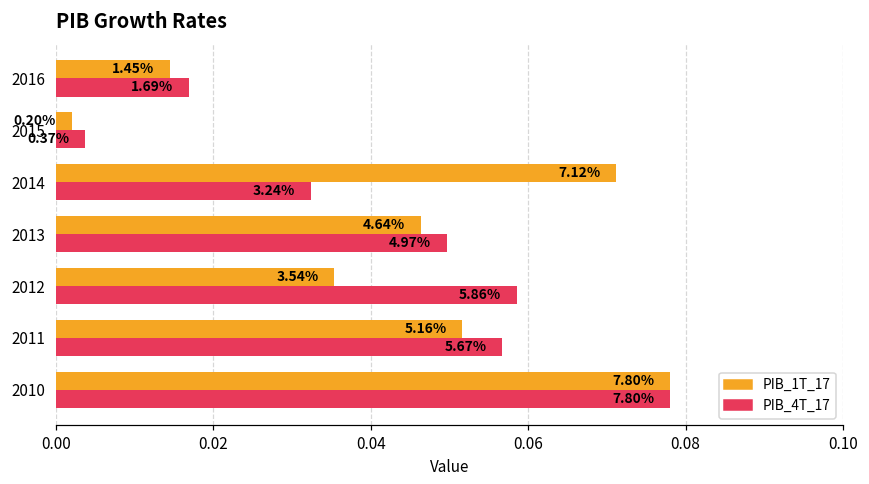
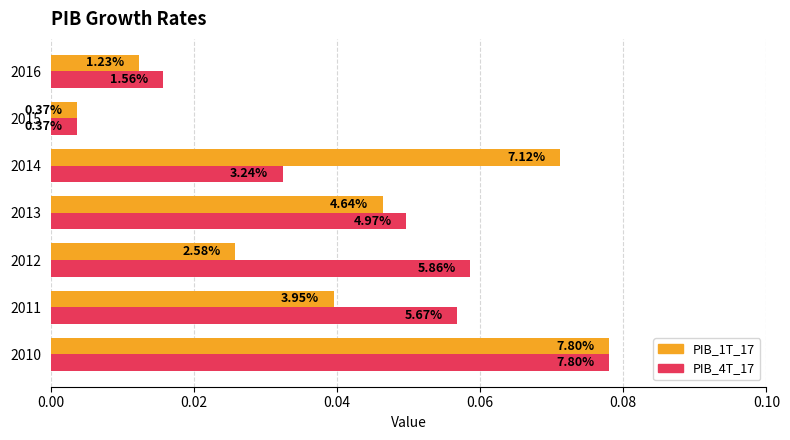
  {
    "PIB_1T_17": {
-     "2016": "1.45%",
-     "2015": "0.20%",
+     "2016": "1.23%",
+     "2015": "0.37%",
      "2014": "7.12%",
      "2013": "4.64%",
-     "2012": "3.54%",
-     "2011": "5.16%",
+     "2012": "2.58%",
+     "2011": "3.95%",
      "2010": "7.80%"
    },
    "PIB_4T_17": {
-     "2016": "1.69%",
+     "2016": "1.56%",
      "2015": "0.37%",
      "2014": "3.24%",
      "2013": "4.97%",
      "2012": "5.86%",
      "2011": "5.67%",
      "2010": "7.80%"
    }
  }
